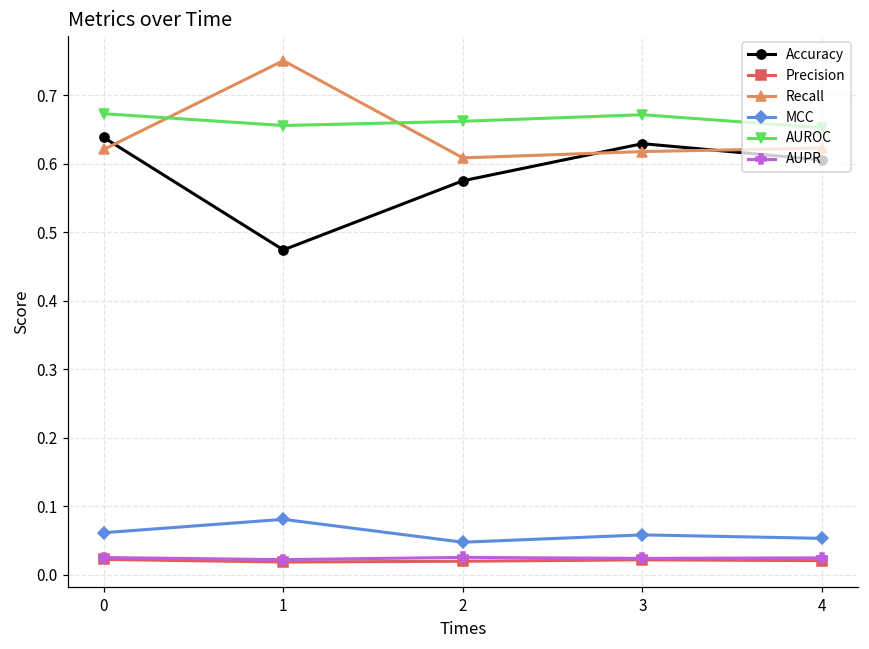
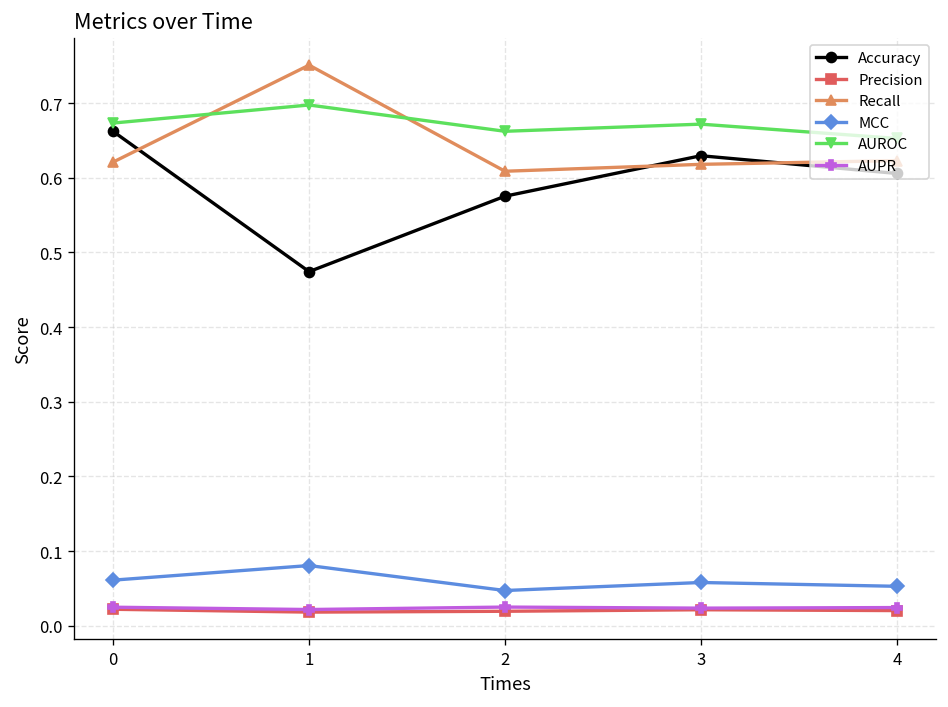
  {
    "Accuracy": {
-     "0": 0.64,
+     "0": 0.66,
      "1": 0.47,
      "2": 0.58,
      "3": 0.63
    },
    "MCC": {
      "0": 0.06,
      "1": 0.08,
      "2": 0.05,
      "3": 0.06,
      "4": 0.05
    },
    "AUROC": {
      "0": 0.67,
-     "1": 0.66,
+     "1": 0.70,
      "2": 0.66,
      "3": 0.67
    },
    "AUPR": {
      "2": 0.03,
      "4": 0.02
    }
  }
